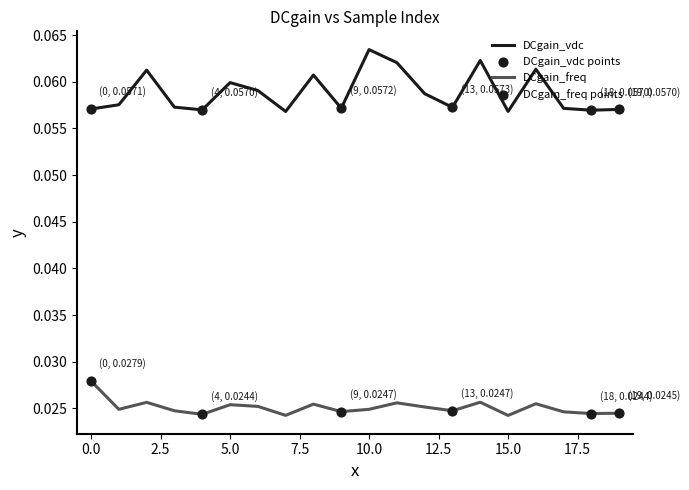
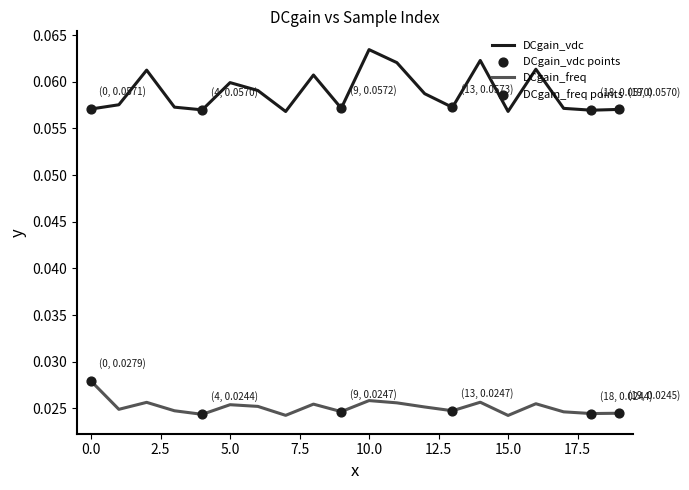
  {
    "DCgain_freq": {
-     "10.0": 0.025,
+     "10.0": 0.026,
      "15.0": 0.024
    }
  }
